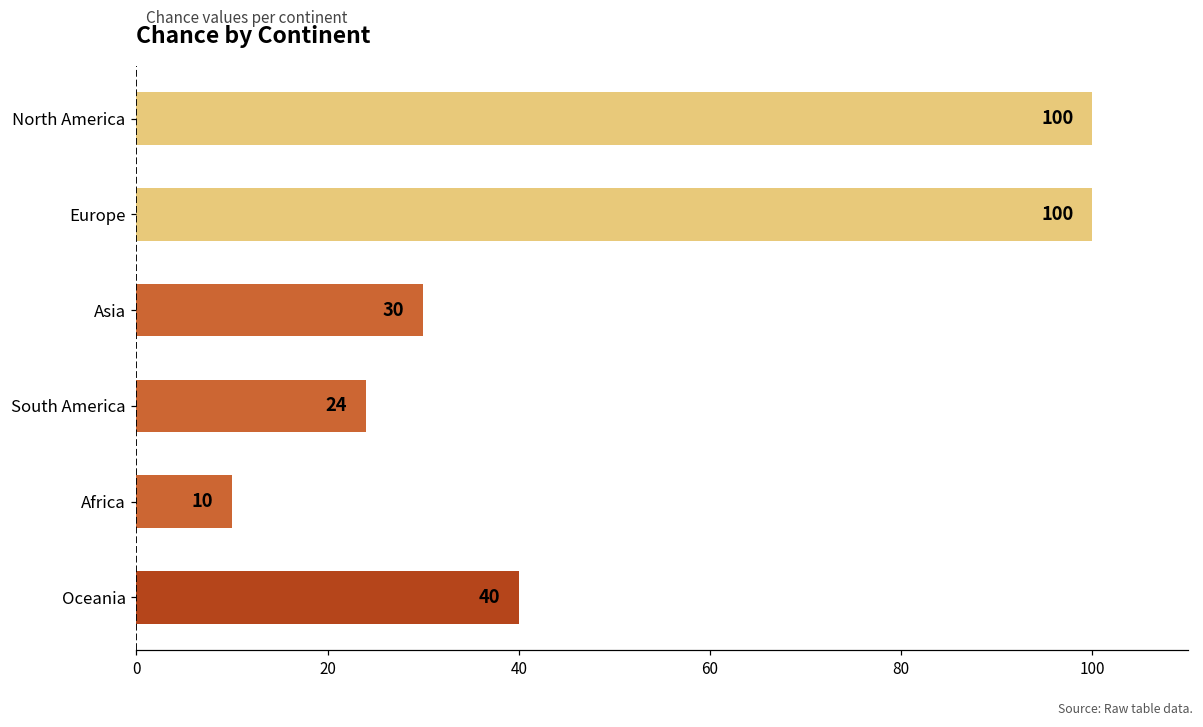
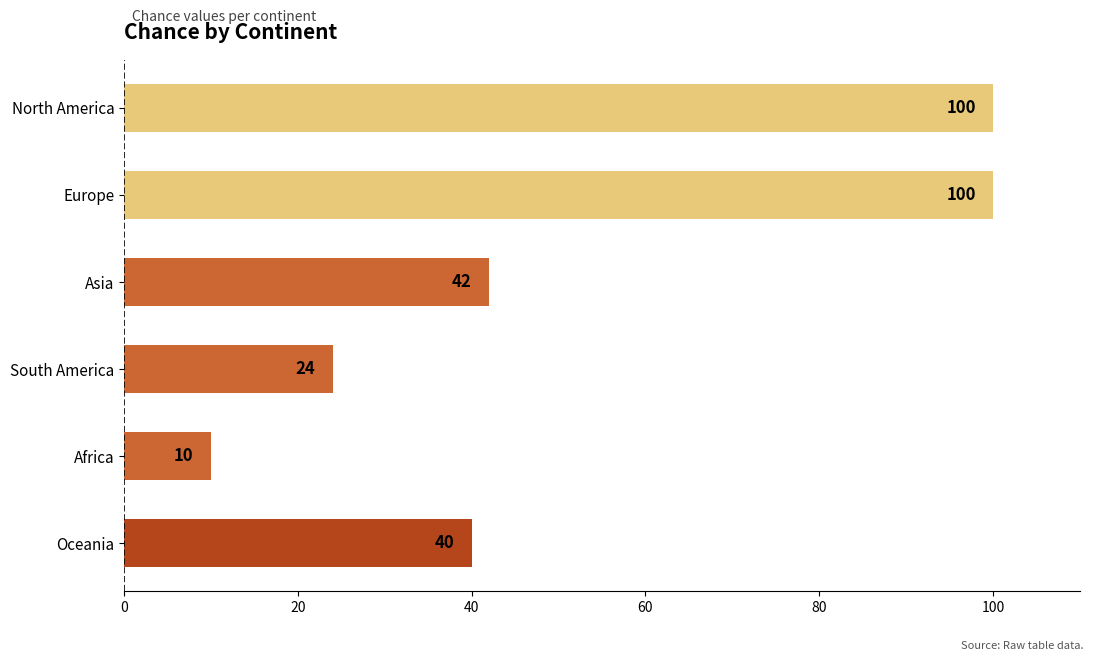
  {
    "North America": 100,
    "Europe": 100,
-   "Asia": 30,
+   "Asia": 42,
    "South America": 24,
    "Africa": 10,
    "Oceania": 40
  }
